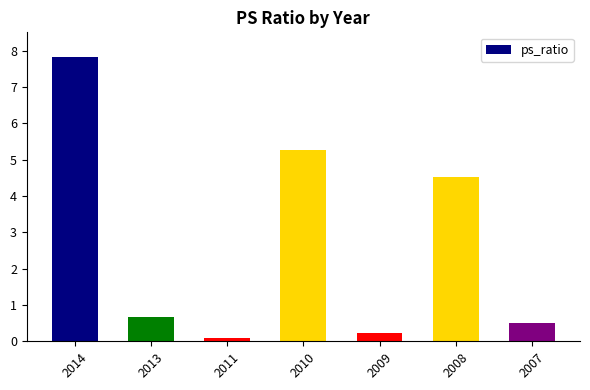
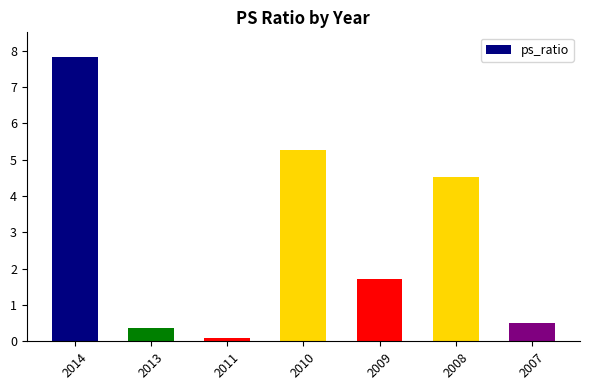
  {
    "2014": 7.8,
-   "2013": 0.7,
+   "2013": 0.4,
    "2011": 0.1,
    "2010": 5.3,
-   "2009": 0.2,
+   "2009": 1.7,
    "2008": 4.5,
    "2007": 0.5
  }
